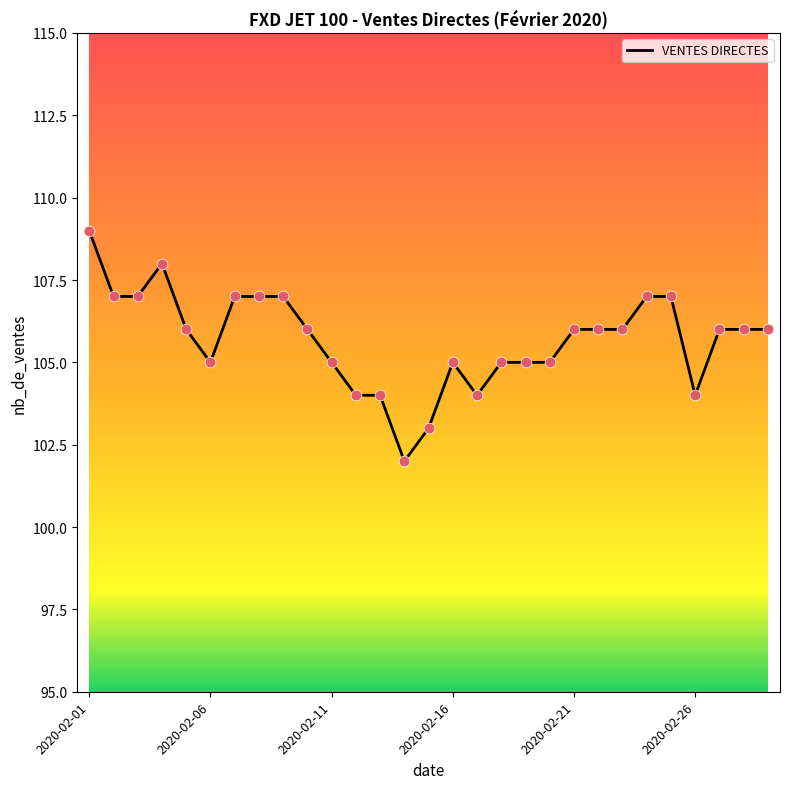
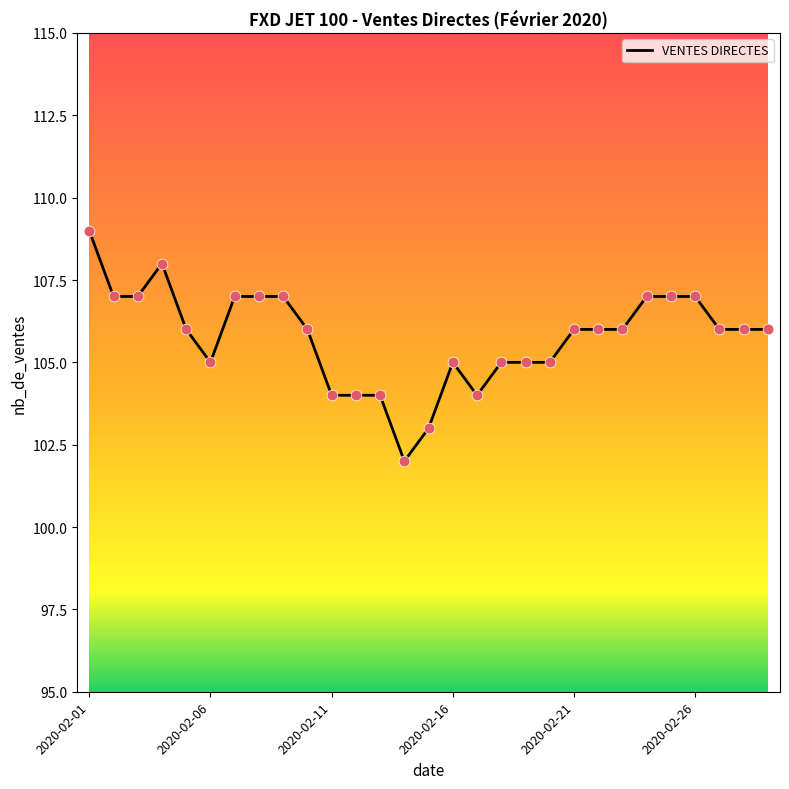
  {
    "2020-02-01": 109,
    "2020-02-06": 105,
-   "2020-02-11": 105,
+   "2020-02-11": 104,
    "2020-02-16": 105,
    "2020-02-21": 106,
-   "2020-02-26": 104
+   "2020-02-26": 107
  }
